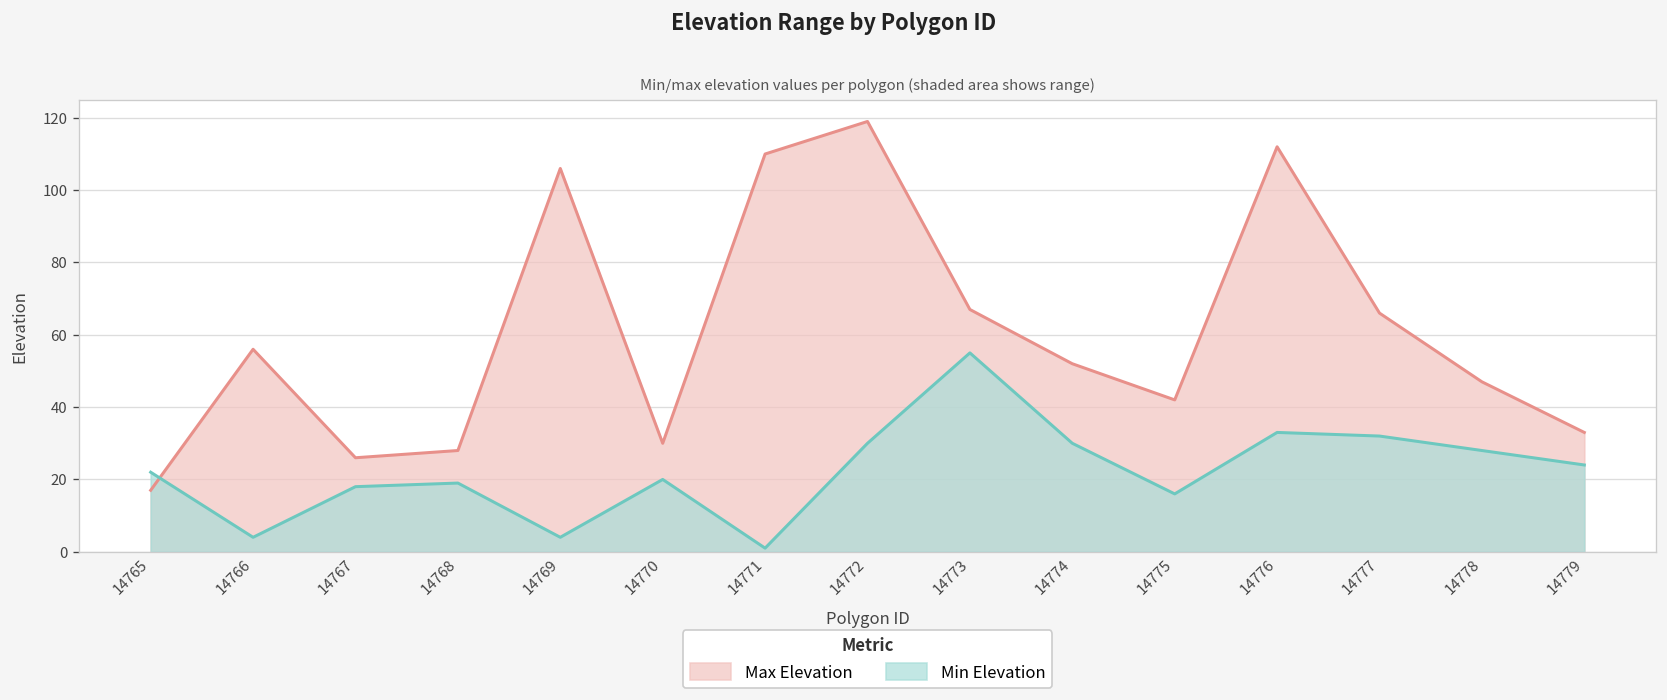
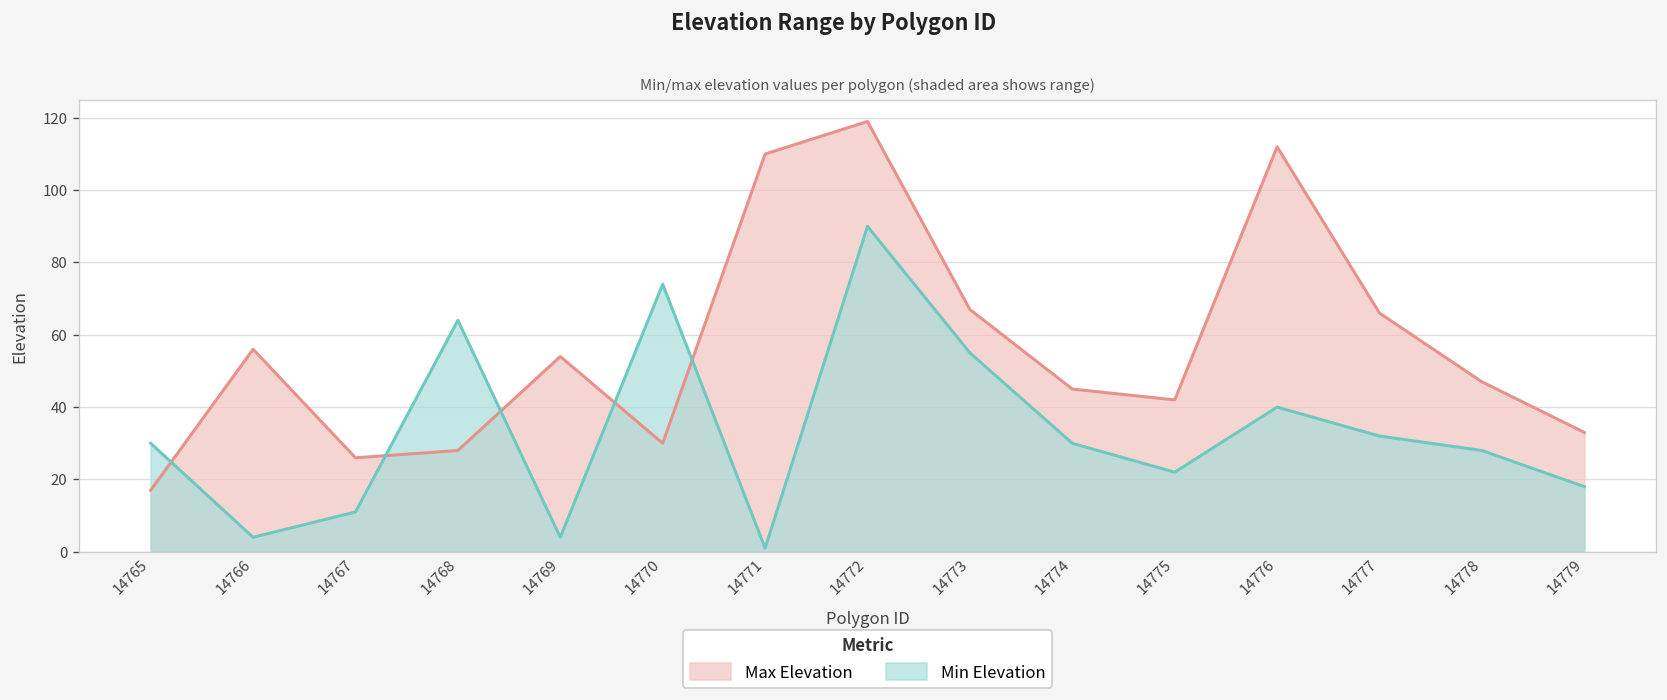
  {
    "Max Elevation": {
      "14765": 17,
      "14766": 56,
      "14767": 26,
      "14768": 28,
-     "14769": 106,
+     "14769": 54,
      "14770": 30,
      "14771": 110,
      "14772": 119,
      "14773": 67,
-     "14774": 52,
+     "14774": 45,
      "14775": 42,
      "14776": 112,
      "14777": 66,
      "14778": 47,
      "14779": 33
    },
    "Min Elevation": {
-     "14765": 22,
+     "14765": 30,
      "14766": 4,
-     "14767": 18,
-     "14768": 19,
+     "14767": 11,
+     "14768": 64,
      "14769": 4,
-     "14770": 20,
+     "14770": 74,
      "14771": 1,
-     "14772": 30,
+     "14772": 90,
      "14773": 55,
      "14774": 30,
-     "14775": 16,
-     "14776": 33,
+     "14775": 22,
+     "14776": 40,
      "14777": 32,
      "14778": 28,
-     "14779": 24
+     "14779": 18
    }
  }
